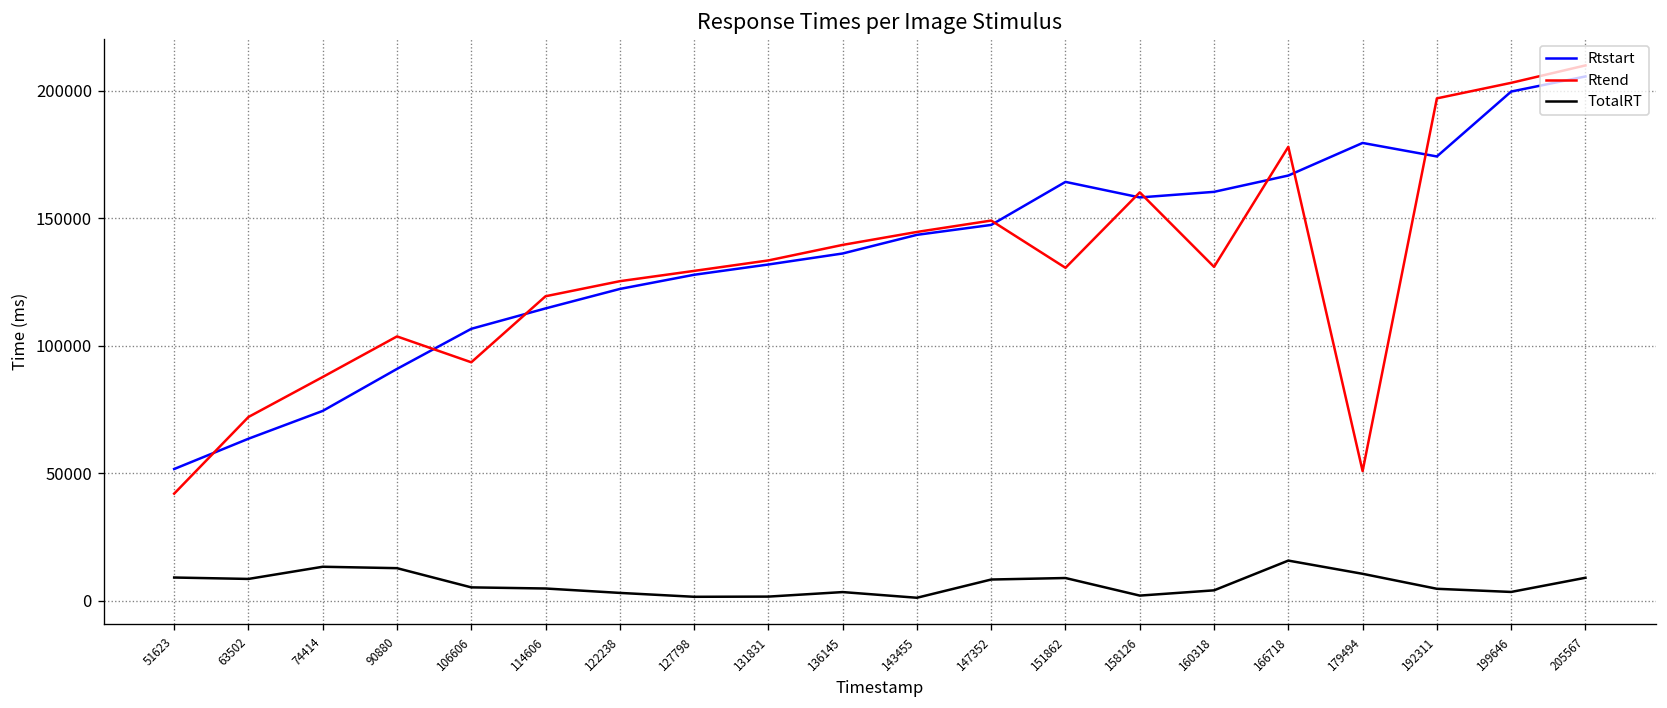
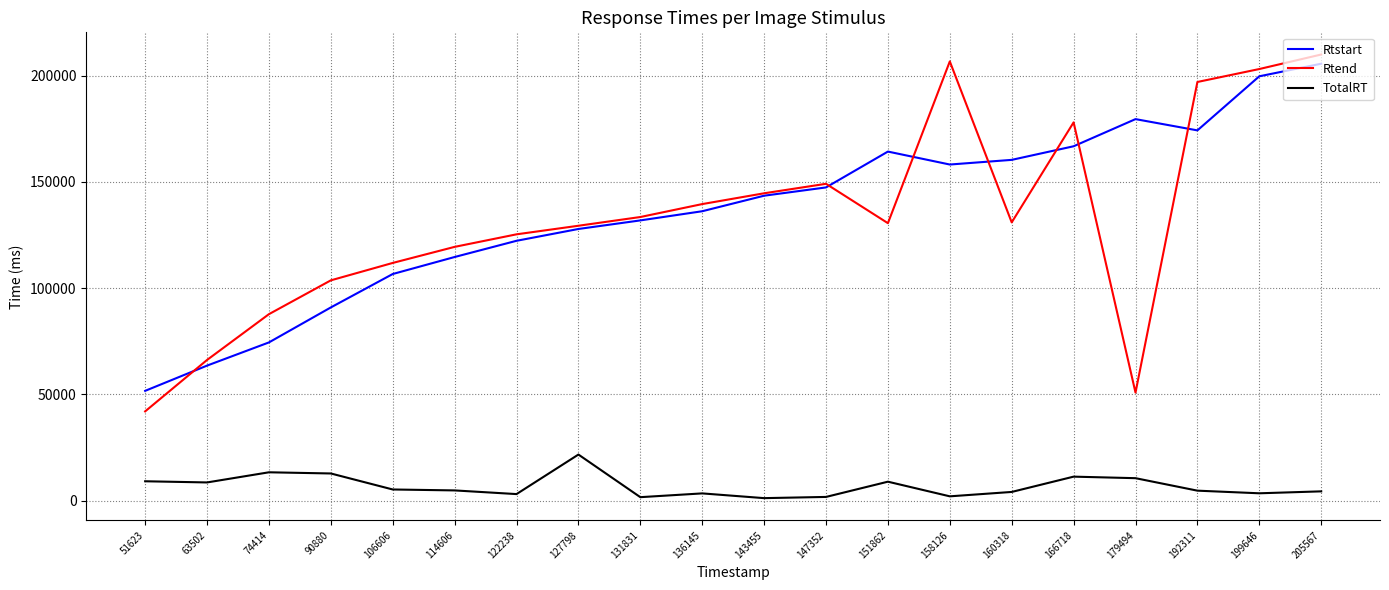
  {
    "Rtstart": {
      "51623": 52000,
      "63502": 64000,
      "74414": 74000,
      "90880": 91000,
      "106606": 107000,
      "114606": 115000,
      "122238": 122000,
      "127798": 128000,
      "131831": 132000,
      "136145": 136000,
      "147352": 147000,
      "151862": 164000,
      "158126": 158000,
      "160318": 160000,
      "166718": 167000,
      "179494": 179000,
      "192311": 174000,
      "199646": 200000
    },
    "Rtend": {
      "51623": 42000,
-     "63502": 72000,
+     "63502": 66000,
      "74414": 88000,
      "90880": 104000,
-     "106606": 93000,
+     "106606": 112000,
      "114606": 119000,
      "122238": 125000,
      "127798": 129000,
      "131831": 133000,
      "136145": 140000,
      "147352": 149000,
      "151862": 131000,
-     "158126": 160000,
+     "158126": 207000,
      "160318": 131000,
      "166718": 178000,
      "179494": 51000,
      "192311": 197000,
      "199646": 203000
    },
    "TotalRT": {
      "51623": 9000,
      "63502": 9000,
      "74414": 13000,
      "90880": 13000,
      "106606": 5000,
      "114606": 5000,
      "122238": 3000,
-     "127798": 2000,
+     "127798": 22000,
      "131831": 2000,
      "136145": 3000,
      "143455": 1000,
-     "147352": 8000,
+     "147352": 2000,
      "151862": 9000,
      "158126": 2000,
      "160318": 4000,
-     "166718": 16000,
+     "166718": 11000,
      "179494": 11000,
      "192311": 5000,
      "199646": 3000,
-     "205567": 9000
+     "205567": 4000
    }
  }
